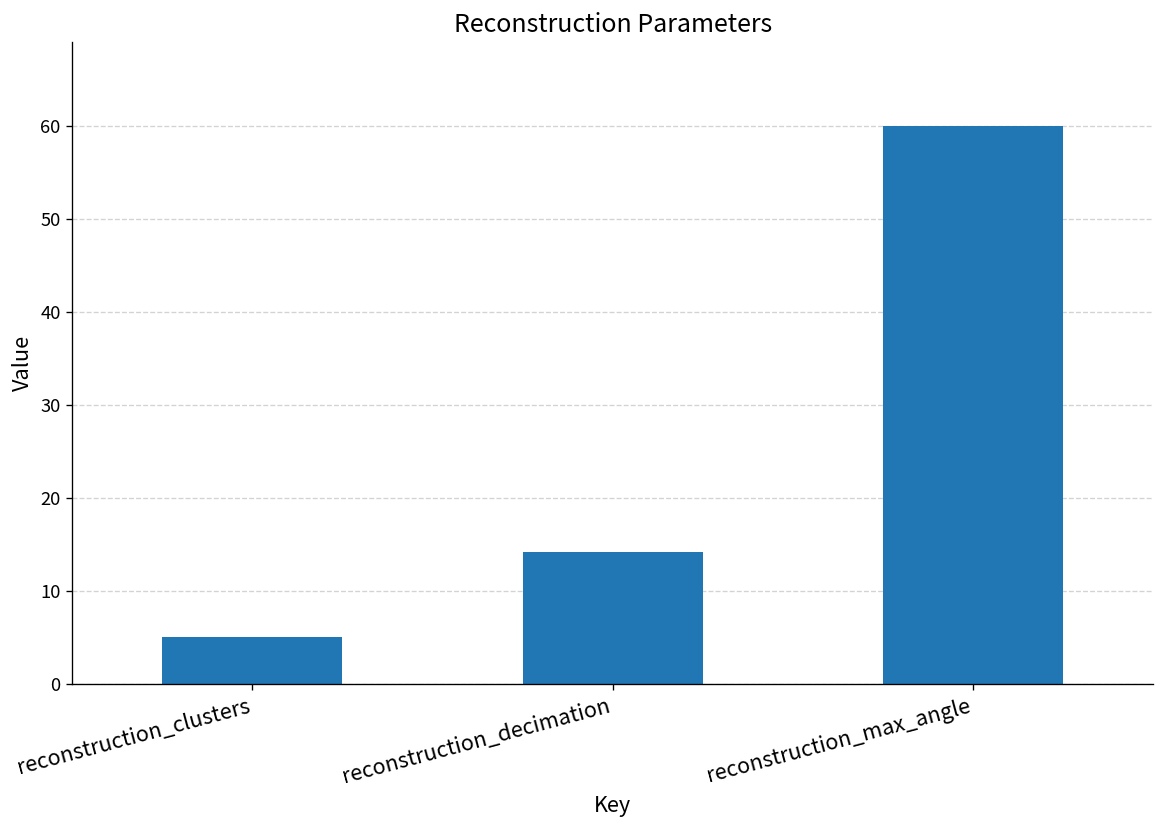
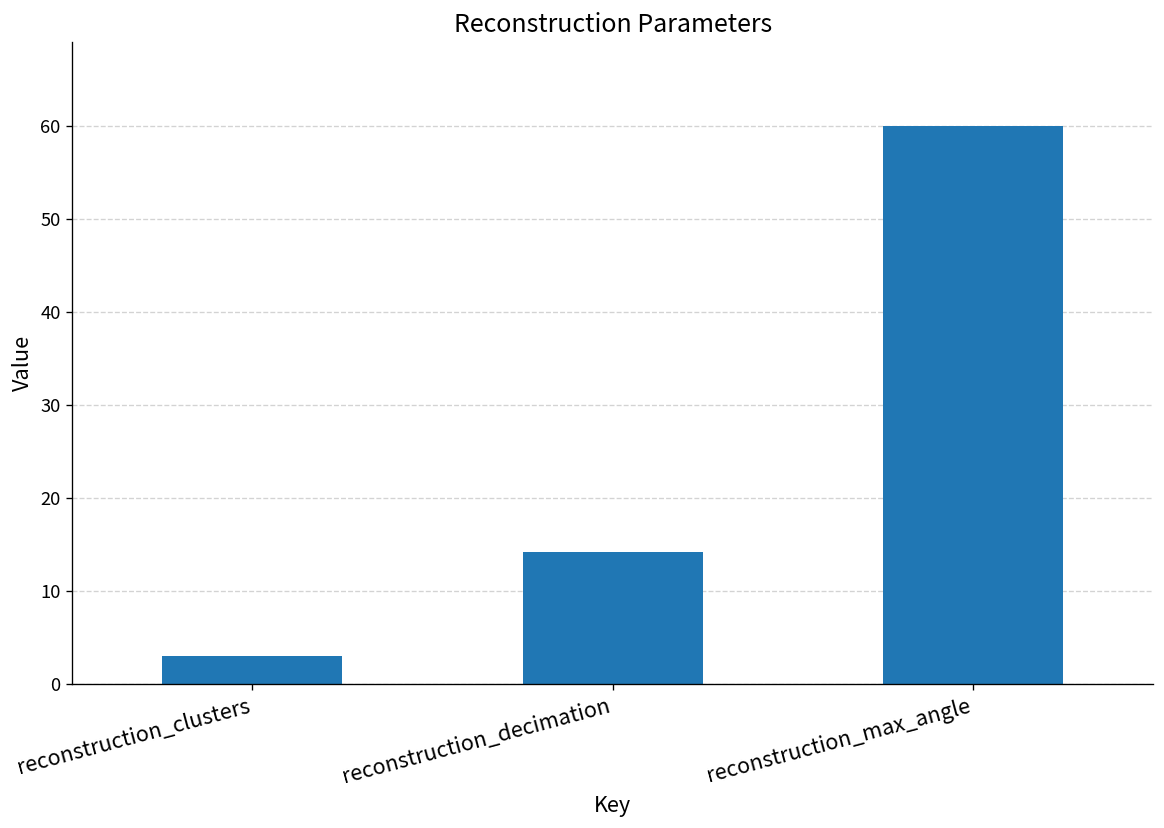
  {
-   "reconstruction_clusters": 5,
+   "reconstruction_clusters": 3,
    "reconstruction_decimation": 14,
    "reconstruction_max_angle": 60
  }
